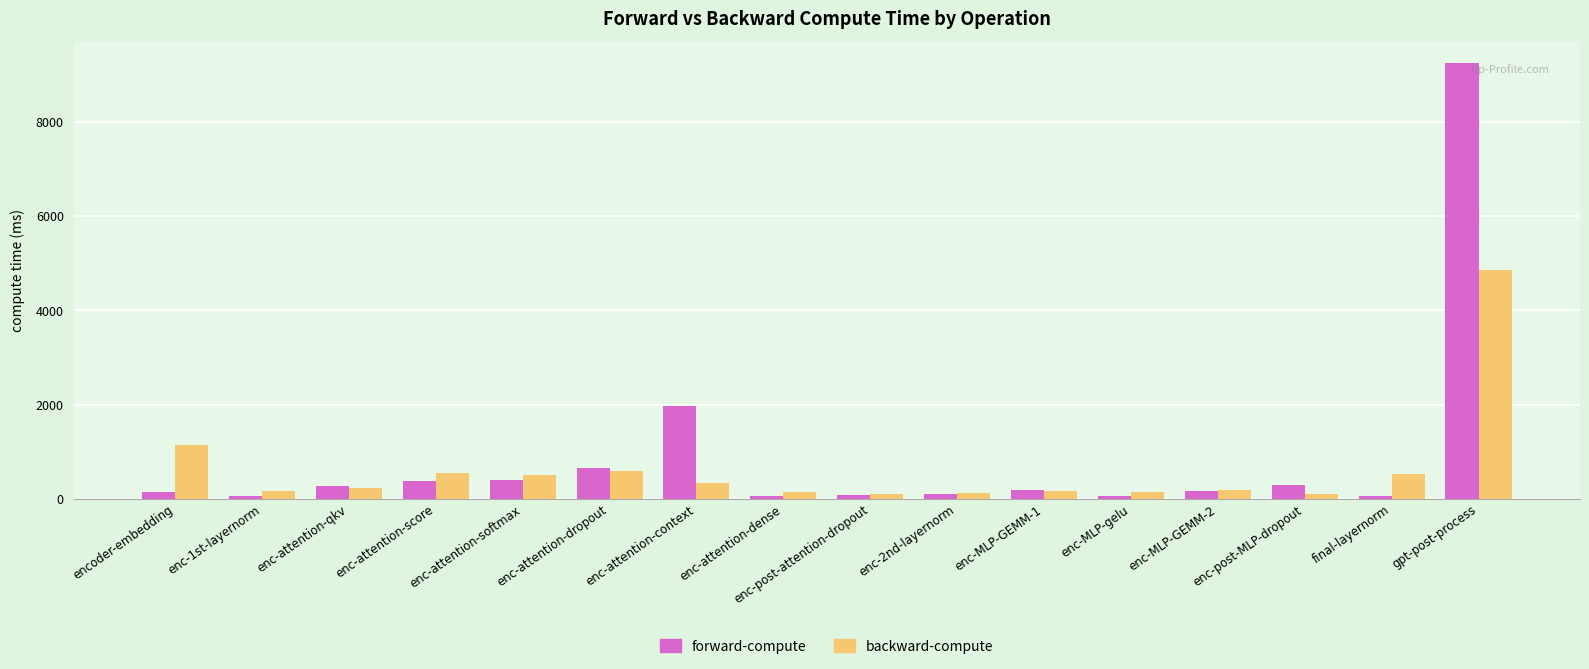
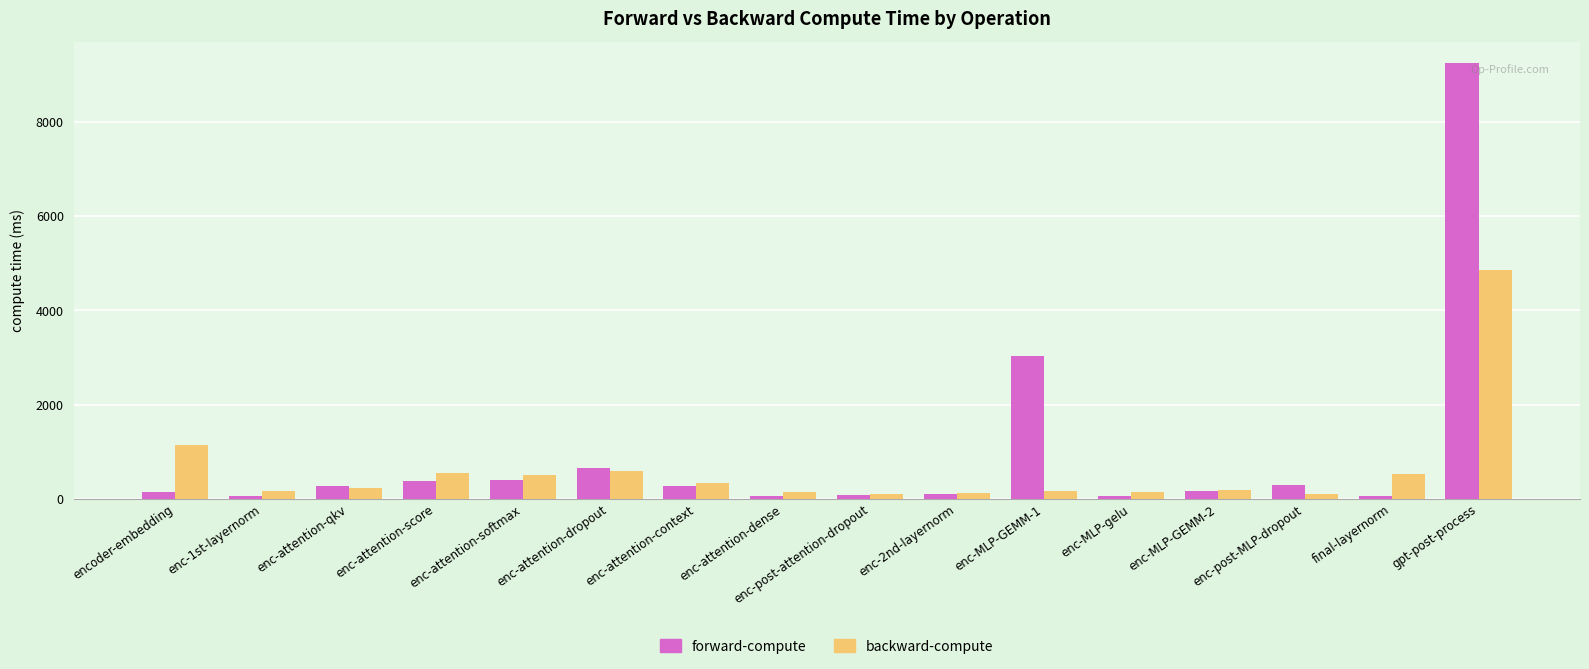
  {
    "forward-compute": {
      "encoder-embedding": 100,
      "enc-1st-layernorm": 100,
      "enc-attention-qkv": 300,
      "enc-attention-score": 400,
      "enc-attention-softmax": 400,
      "enc-attention-dropout": 700,
-     "enc-attention-context": 2000,
+     "enc-attention-context": 300,
      "enc-attention-dense": 100,
      "enc-post-attention-dropout": 100,
      "enc-2nd-layernorm": 100,
-     "enc-MLP-GEMM-1": 200,
+     "enc-MLP-GEMM-1": 3000,
      "enc-MLP-gelu": 100,
      "enc-MLP-GEMM-2": 200,
      "enc-post-MLP-dropout": 300,
      "final-layernorm": 100,
      "gpt-post-process": 9200
    },
    "backward-compute": {
      "encoder-embedding": 1100,
      "enc-1st-layernorm": 200,
      "enc-attention-qkv": 200,
      "enc-attention-score": 500,
      "enc-attention-softmax": 500,
      "enc-attention-dropout": 600,
      "enc-attention-context": 300,
      "enc-attention-dense": 100,
      "enc-post-attention-dropout": 100,
      "enc-2nd-layernorm": 100,
      "enc-MLP-GEMM-1": 200,
      "enc-MLP-gelu": 100,
      "enc-MLP-GEMM-2": 200,
      "enc-post-MLP-dropout": 100,
      "final-layernorm": 500,
      "gpt-post-process": 4900
    }
  }
